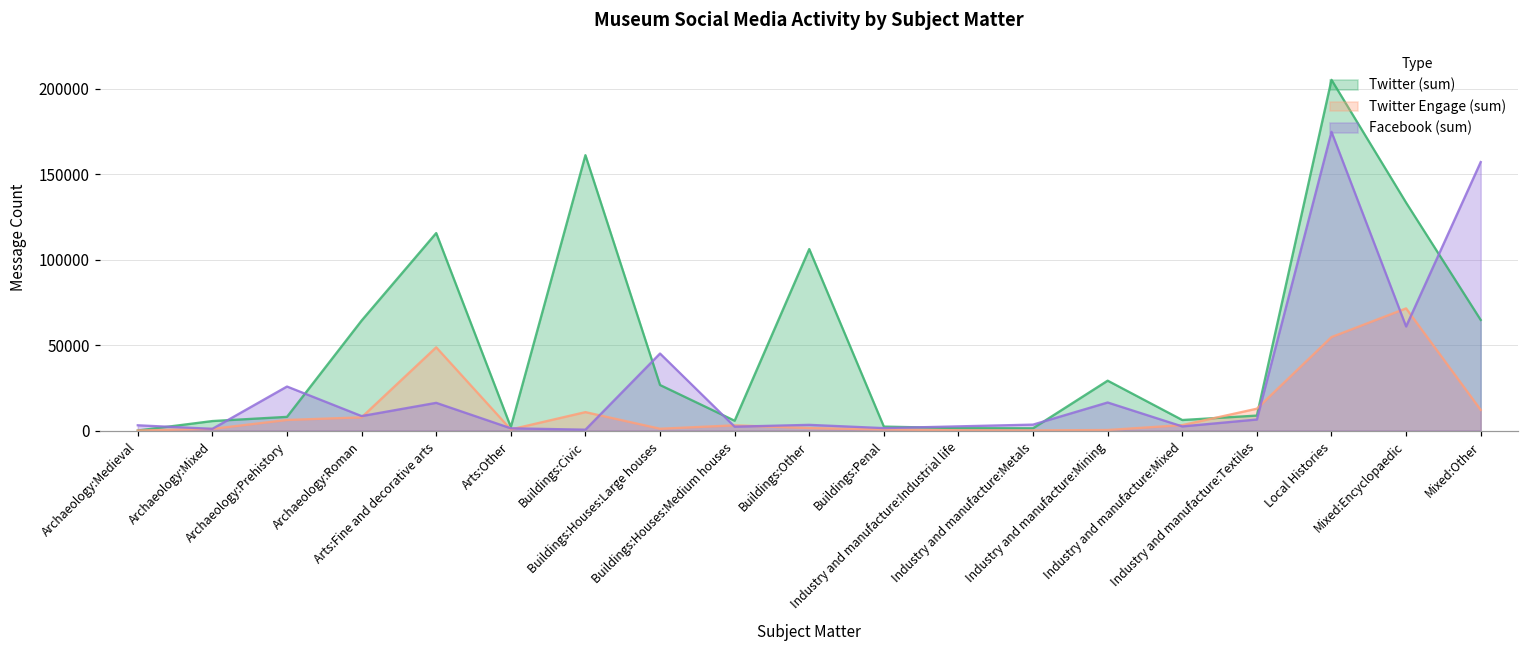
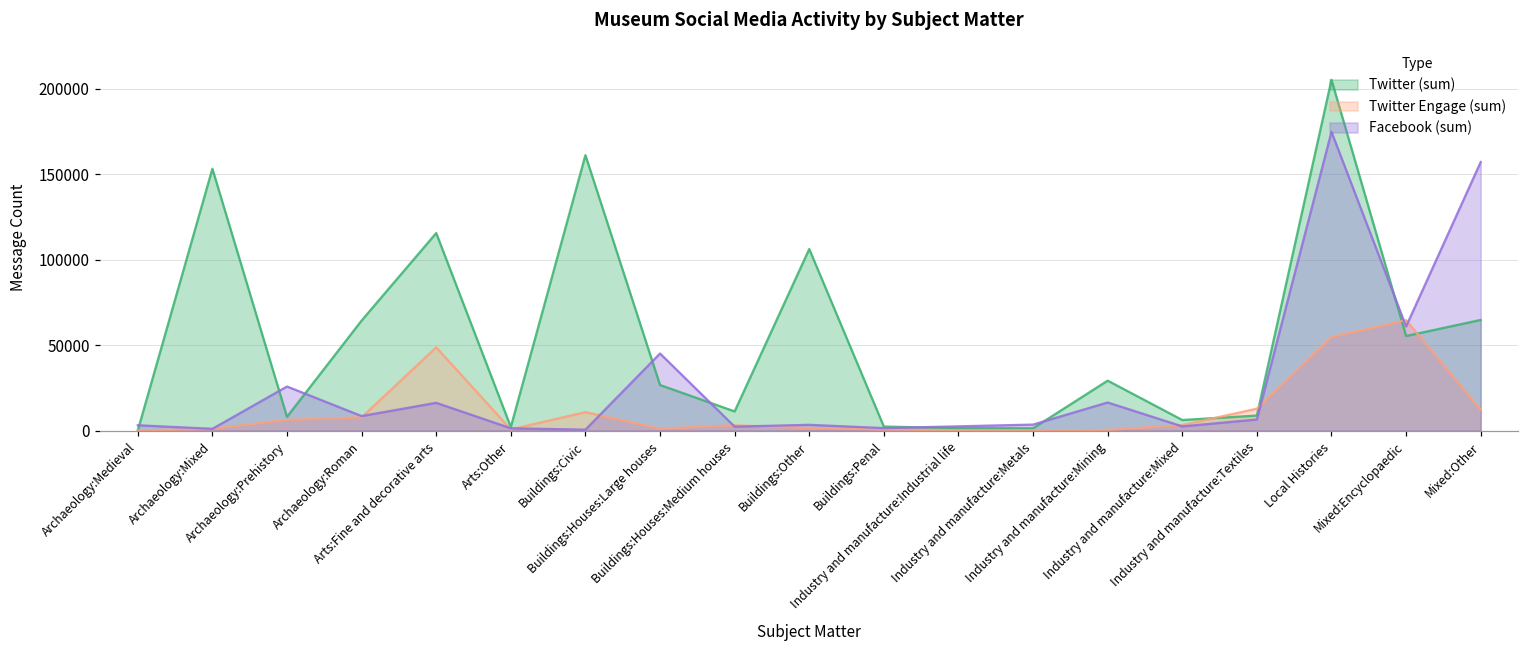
  {
    "Twitter (sum)": {
-     "Archaeology:Mixed": 6000,
+     "Archaeology:Mixed": 153000,
      "Archaeology:Prehistory": 8000,
      "Archaeology:Roman": 64000,
      "Arts:Fine and decorative arts": 116000,
      "Buildings:Civic": 161000,
      "Buildings:Houses:Large houses": 27000,
-     "Buildings:Houses:Medium houses": 6000,
+     "Buildings:Houses:Medium houses": 11000,
      "Buildings:Other": 106000,
      "Industry and manufacture:Mining": 29000,
      "Industry and manufacture:Mixed": 6000,
      "Industry and manufacture:Textiles": 9000,
      "Local Histories": 205000,
-     "Mixed:Encyclopaedic": 133000,
+     "Mixed:Encyclopaedic": 55000,
      "Mixed:Other": 65000
    },
    "Twitter Engage (sum)": {
      "Archaeology:Prehistory": 6000,
      "Arts:Fine and decorative arts": 49000,
      "Buildings:Civic": 11000,
      "Buildings:Houses:Large houses": 1000,
      "Buildings:Other": 1000,
      "Industry and manufacture:Mining": 0,
      "Industry and manufacture:Textiles": 13000,
      "Local Histories": 55000,
-     "Mixed:Encyclopaedic": 72000,
+     "Mixed:Encyclopaedic": 65000,
      "Mixed:Other": 12000
    },
    "Facebook (sum)": {
      "Archaeology:Medieval": 3000,
      "Archaeology:Prehistory": 26000,
      "Arts:Fine and decorative arts": 16000,
      "Buildings:Civic": 1000,
      "Buildings:Houses:Large houses": 45000,
      "Buildings:Other": 3000,
      "Industry and manufacture:Metals": 4000,
      "Industry and manufacture:Mining": 16000,
      "Industry and manufacture:Textiles": 6000,
      "Local Histories": 175000,
      "Mixed:Encyclopaedic": 61000,
      "Mixed:Other": 157000
    }
  }
